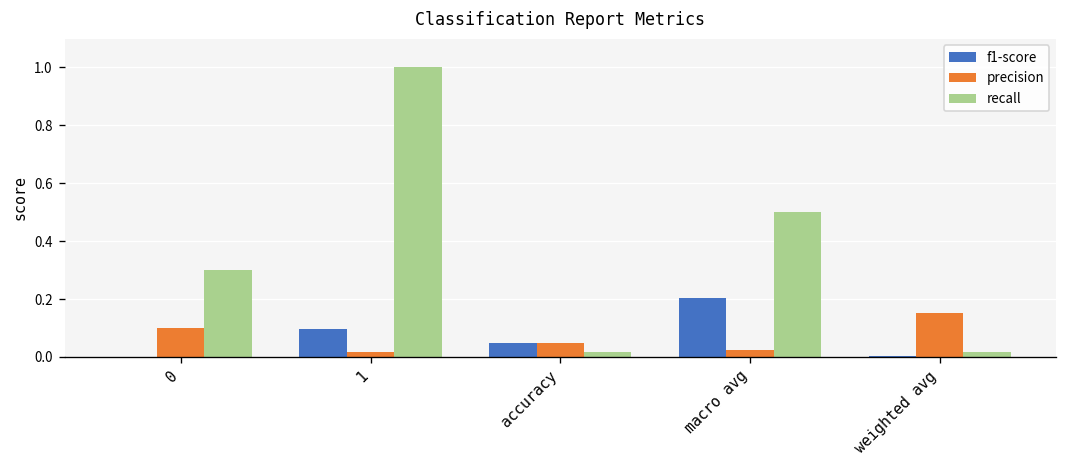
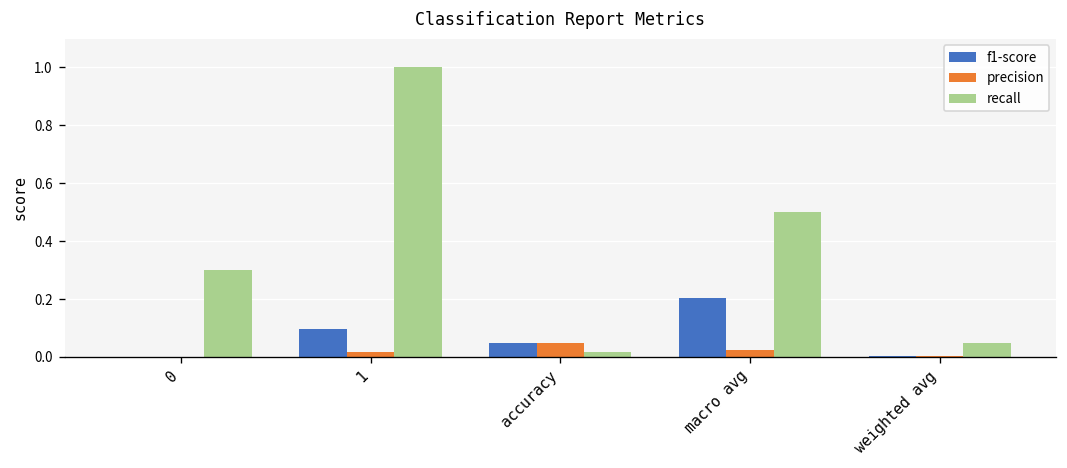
  {
    "f1-score": {
      "0": 0.00,
      "1": 0.09,
      "accuracy": 0.05,
      "macro avg": 0.20
    },
    "precision": {
-     "0": 0.1,
+     "0": 0.0,
      "1": 0.02,
      "accuracy": 0.05,
      "macro avg": 0.02,
-     "weighted avg": 0.15
+     "weighted avg": 0.00
    },
    "recall": {
      "0": 0.30,
      "1": 1.00,
      "accuracy": 0.02,
      "macro avg": 0.50,
-     "weighted avg": 0.02
+     "weighted avg": 0.05
    }
  }
